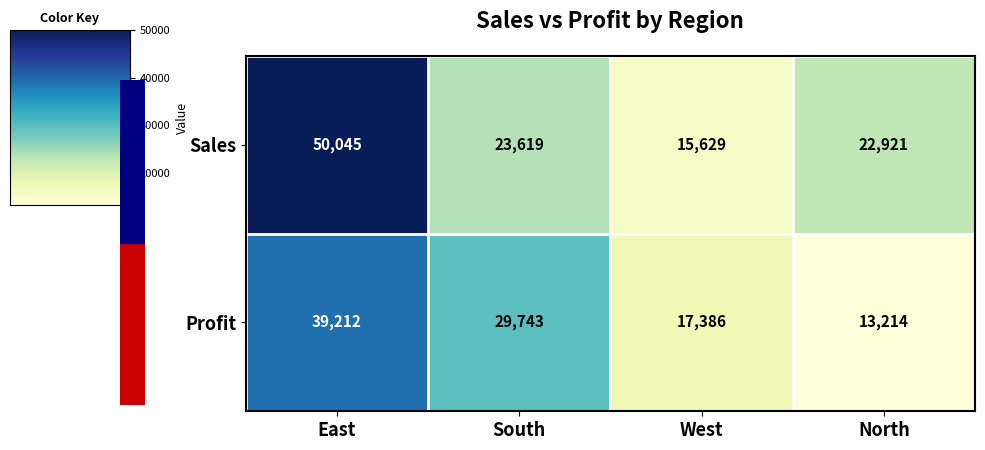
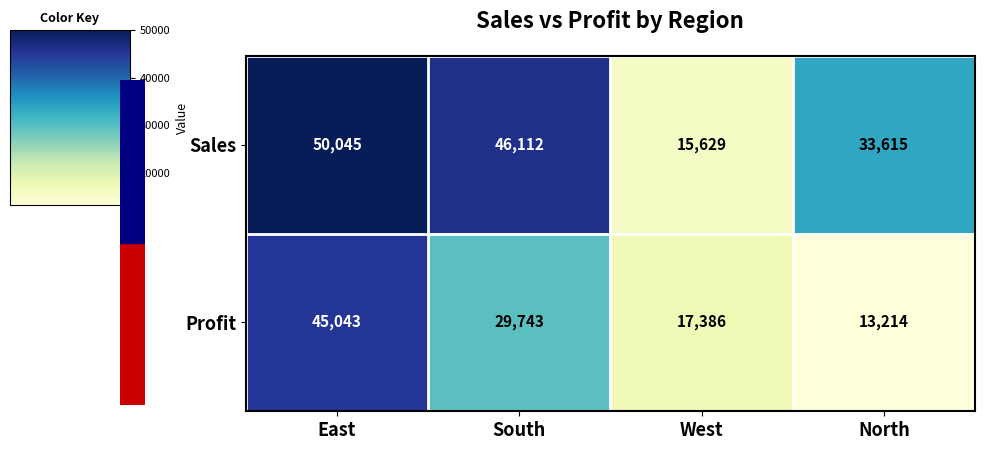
  {
    "Sales": {
      "East": "50,045",
-     "South": "23,619",
+     "South": "46,112",
      "West": "15,629",
-     "North": "22,921"
+     "North": "33,615"
    },
    "Profit": {
-     "East": "39,212",
+     "East": "45,043",
      "South": "29,743",
      "West": "17,386",
      "North": "13,214"
    }
  }
